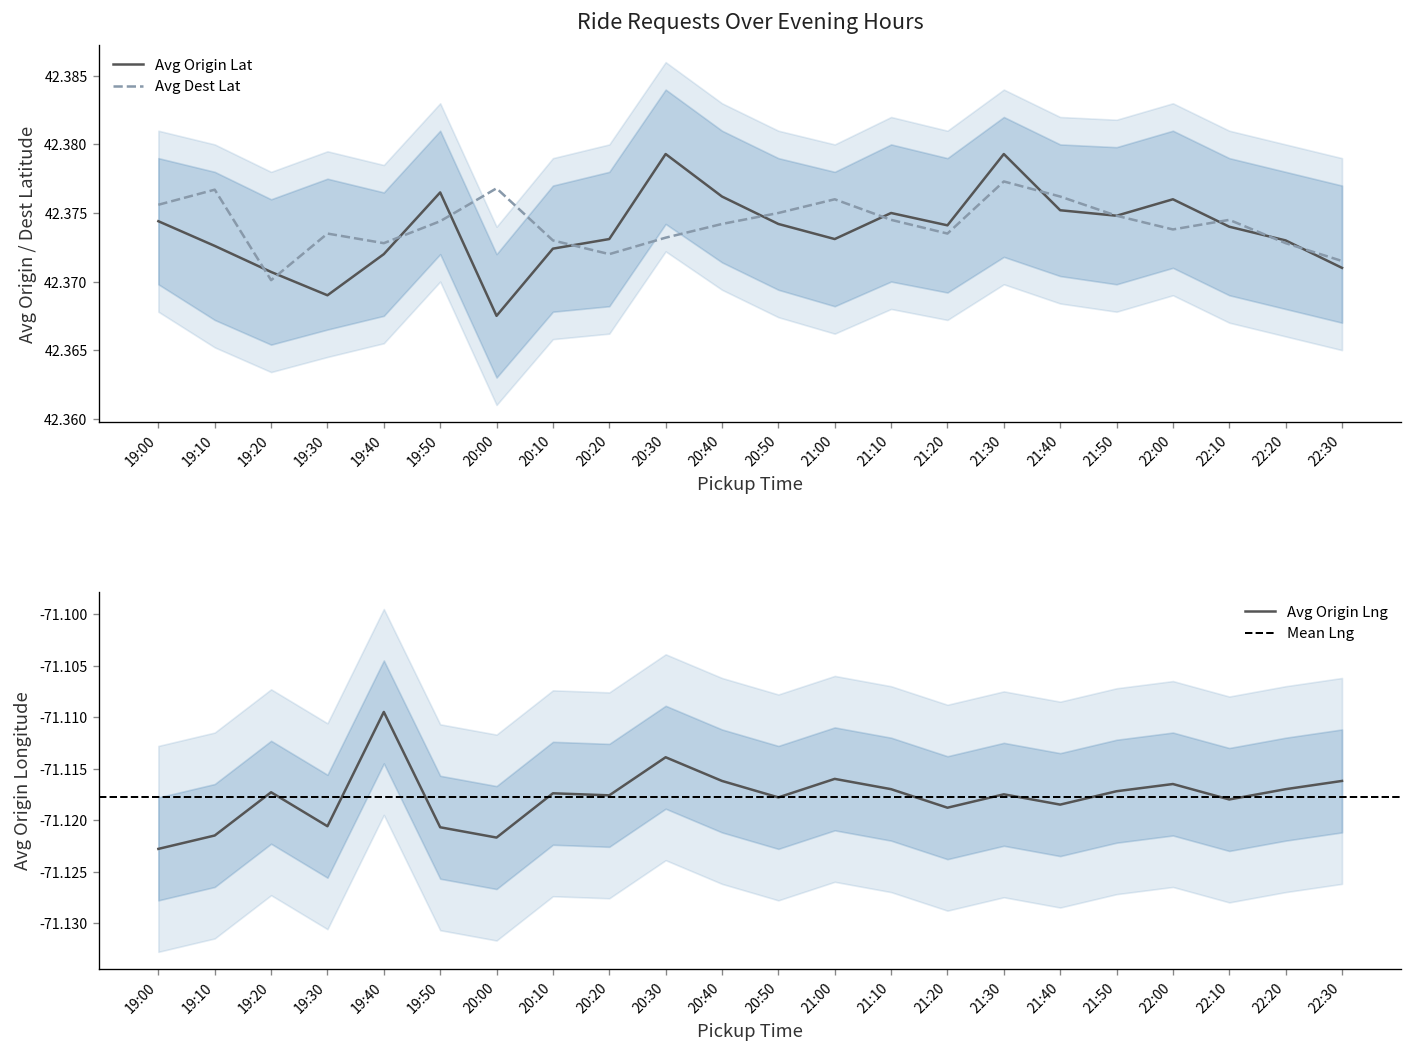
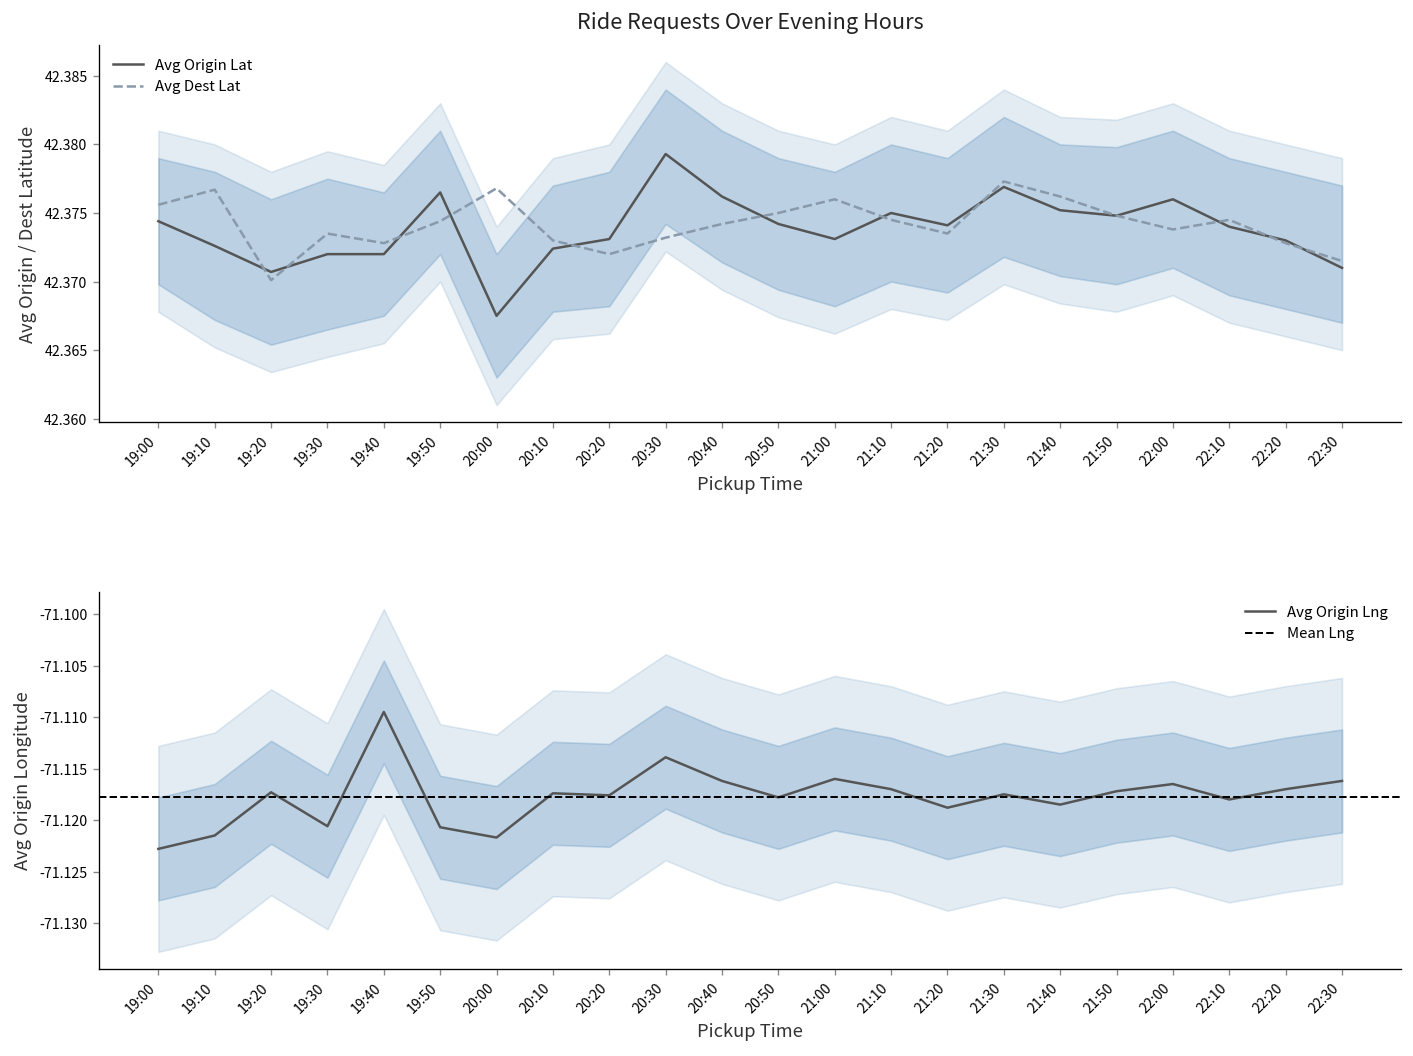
  {
    "Ride Requests Over Evening Hours": {
      "Avg Origin Lat": {
        "19:00": 42.3744,
        "19:10": 42.3726,
        "19:20": 42.3707,
-       "19:30": 42.369,
+       "19:30": 42.372,
        "19:40": 42.3720,
        "19:50": 42.3765,
        "20:00": 42.3675,
        "20:10": 42.3724,
        "20:20": 42.3731,
        "20:30": 42.3793,
        "20:40": 42.3762,
        "20:50": 42.3742,
        "21:00": 42.3731,
        "21:10": 42.3750,
        "21:20": 42.3741,
-       "21:30": 42.3793,
+       "21:30": 42.3769,
        "21:40": 42.3752,
        "22:00": 42.3760,
        "22:10": 42.3740,
        "22:30": 42.3710
      },
      "Avg Dest Lat": {
        "19:00": 42.3756,
        "19:10": 42.3767,
        "19:20": 42.3701,
        "19:30": 42.3735,
        "19:40": 42.3728,
        "19:50": 42.3744,
        "20:00": 42.3768,
        "20:10": 42.3730,
        "20:20": 42.3720,
        "20:30": 42.3732,
        "20:40": 42.3742,
        "20:50": 42.3750,
        "21:00": 42.3760,
        "21:10": 42.3745,
        "21:20": 42.3735,
        "21:30": 42.3773,
        "21:40": 42.3762,
        "22:00": 42.3738,
        "22:10": 42.3745,
        "22:30": 42.3715
      }
    }
  }
